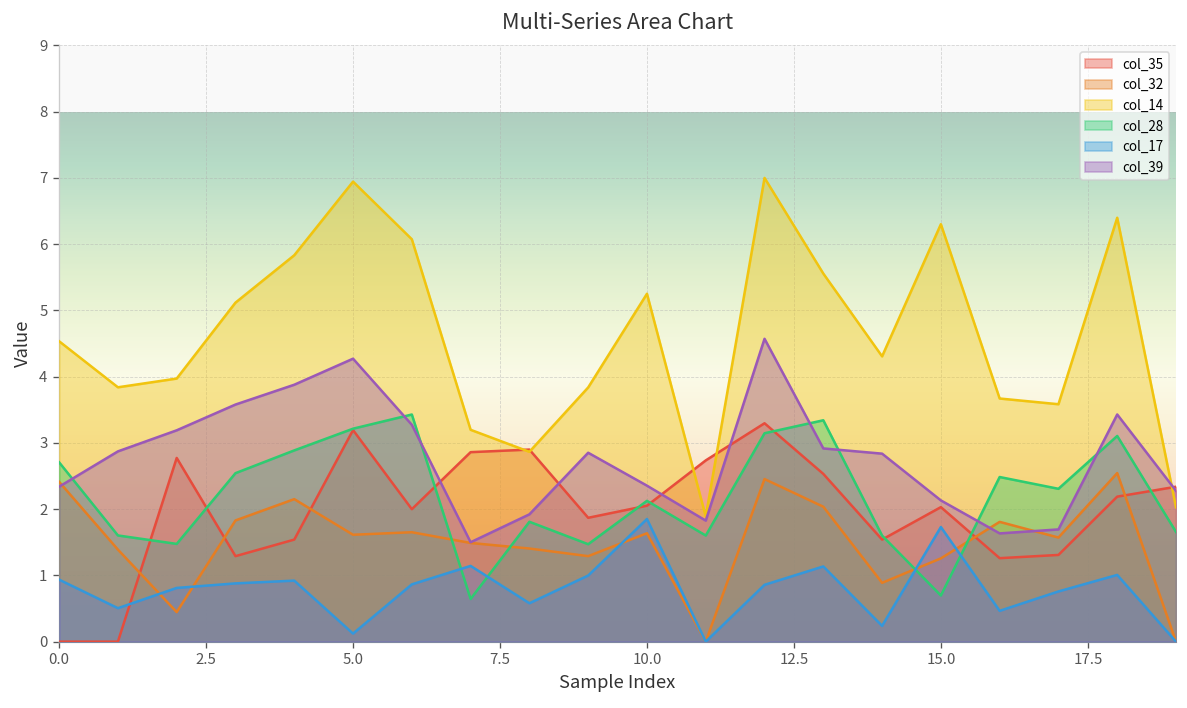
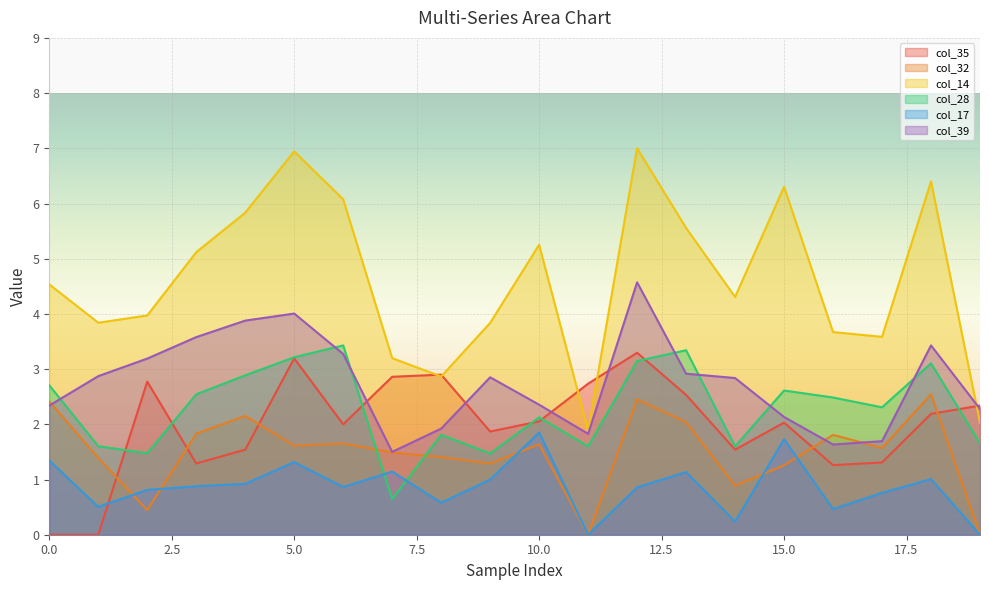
  {
    "col_28": {
      "0.0": 2.7,
      "10.0": 2.1,
-     "15.0": 0.7
+     "15.0": 2.6
    },
    "col_17": {
-     "0.0": 0.9,
-     "5.0": 0.1,
+     "0.0": 1.3,
+     "5.0": 1.3,
      "10.0": 1.9,
      "15.0": 1.7
    },
    "col_39": {
      "0.0": 2.3,
-     "5.0": 4.3,
+     "5.0": 4.0,
      "10.0": 2.4,
      "15.0": 2.1
    }
  }
